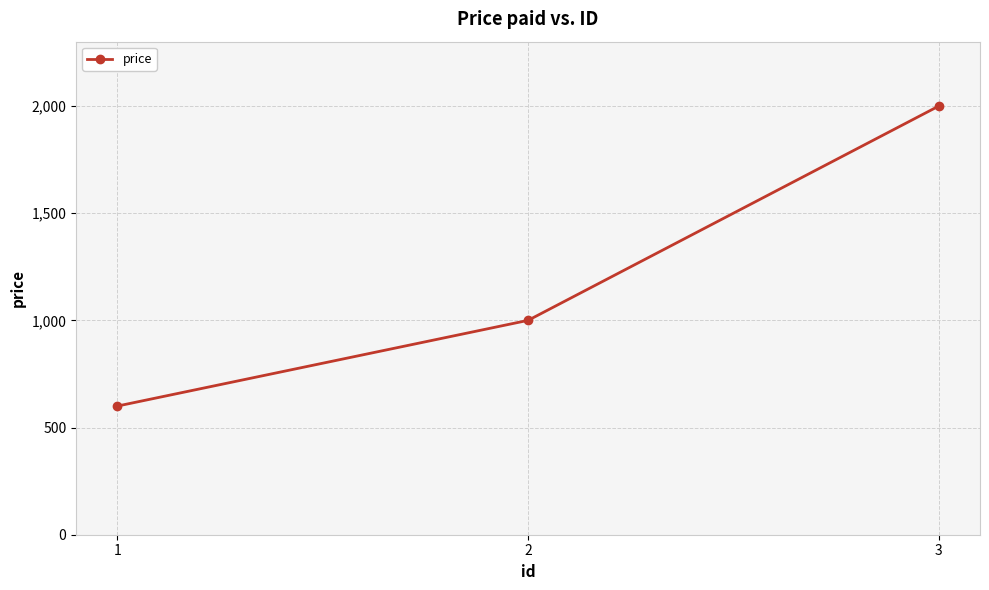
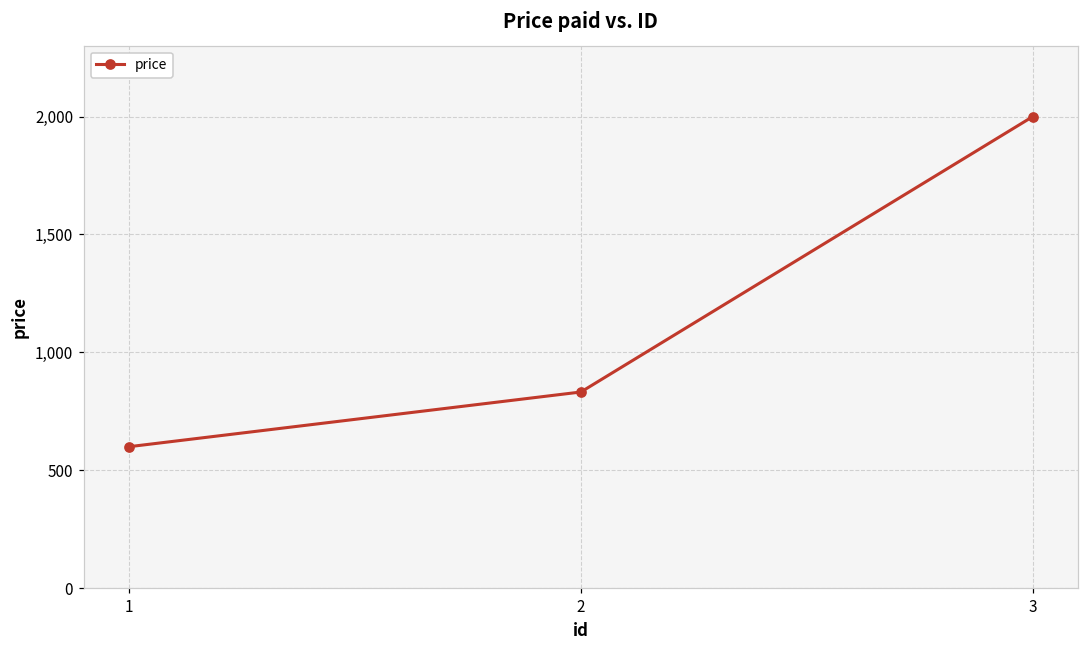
  {
    "1": "600",
-   "2": "1,000",
+   "2": "830",
    "3": "2,000"
  }
